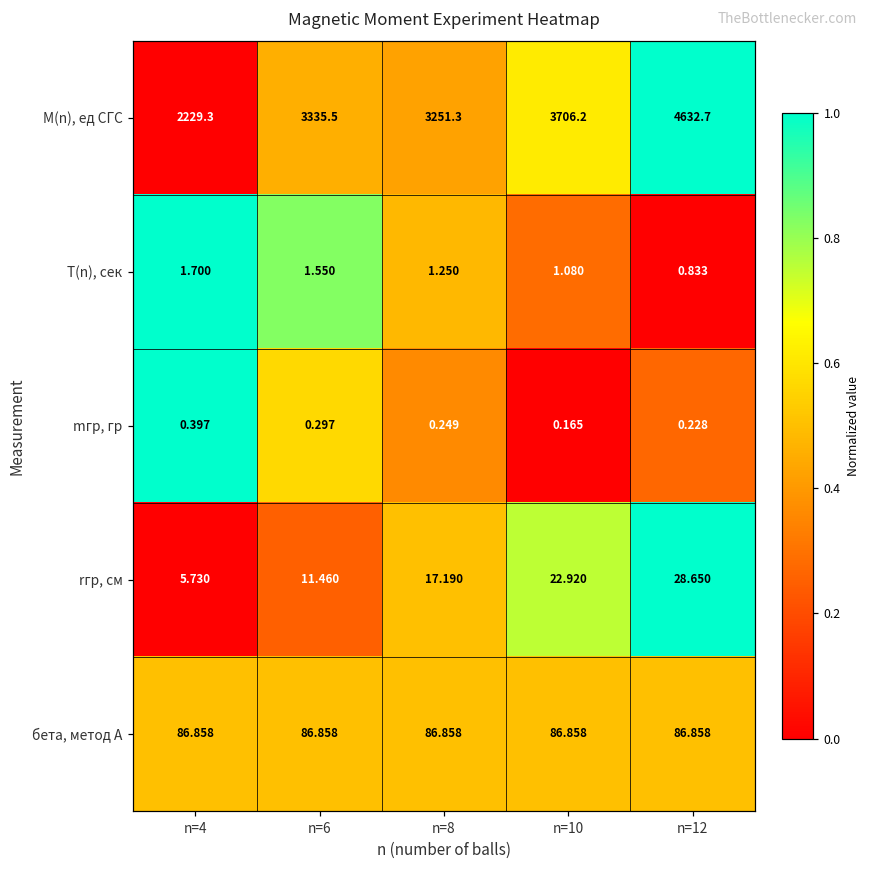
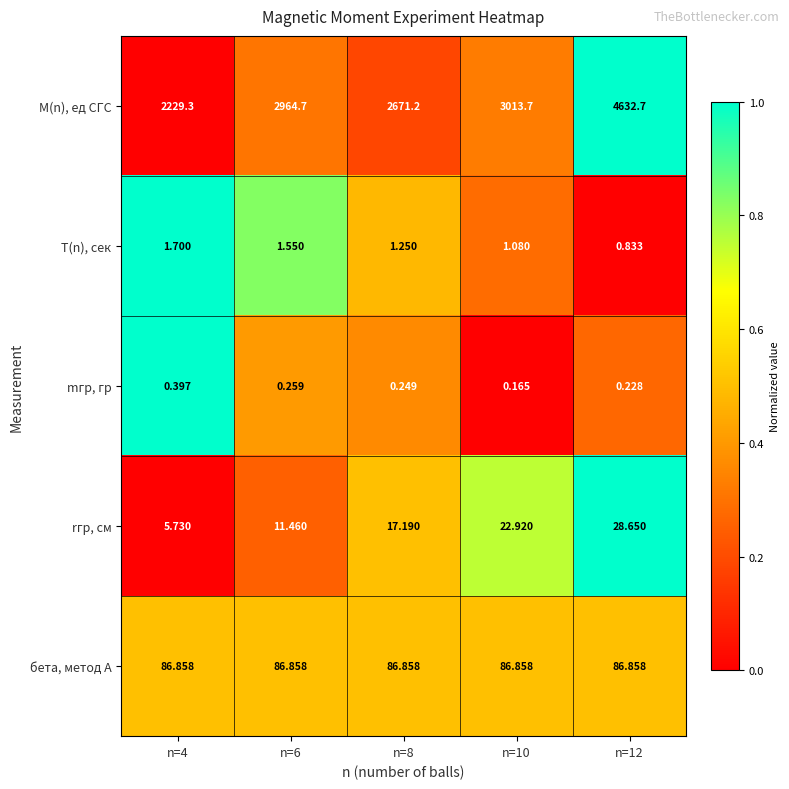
  {
    "M(n), ед СГС": {
      "n=4": 2229.3,
-     "n=6": 3335.5,
-     "n=8": 3251.3,
-     "n=10": 3706.2,
+     "n=6": 2964.7,
+     "n=8": 2671.2,
+     "n=10": 3013.7,
      "n=12": 4632.7
    },
    "T(n), сек": {
      "n=4": 1.700,
      "n=6": 1.550,
      "n=8": 1.250,
      "n=10": 1.080,
      "n=12": 0.833
    },
    "mгр, гр": {
      "n=4": 0.397,
-     "n=6": 0.297,
+     "n=6": 0.259,
      "n=8": 0.249,
      "n=10": 0.165,
      "n=12": 0.228
    },
    "rгр, см": {
      "n=4": 5.730,
      "n=6": 11.460,
      "n=8": 17.190,
      "n=10": 22.920,
      "n=12": 28.650
    },
    "бета, метод А": {
      "n=4": 86.858,
      "n=6": 86.858,
      "n=8": 86.858,
      "n=10": 86.858,
      "n=12": 86.858
    }
  }
